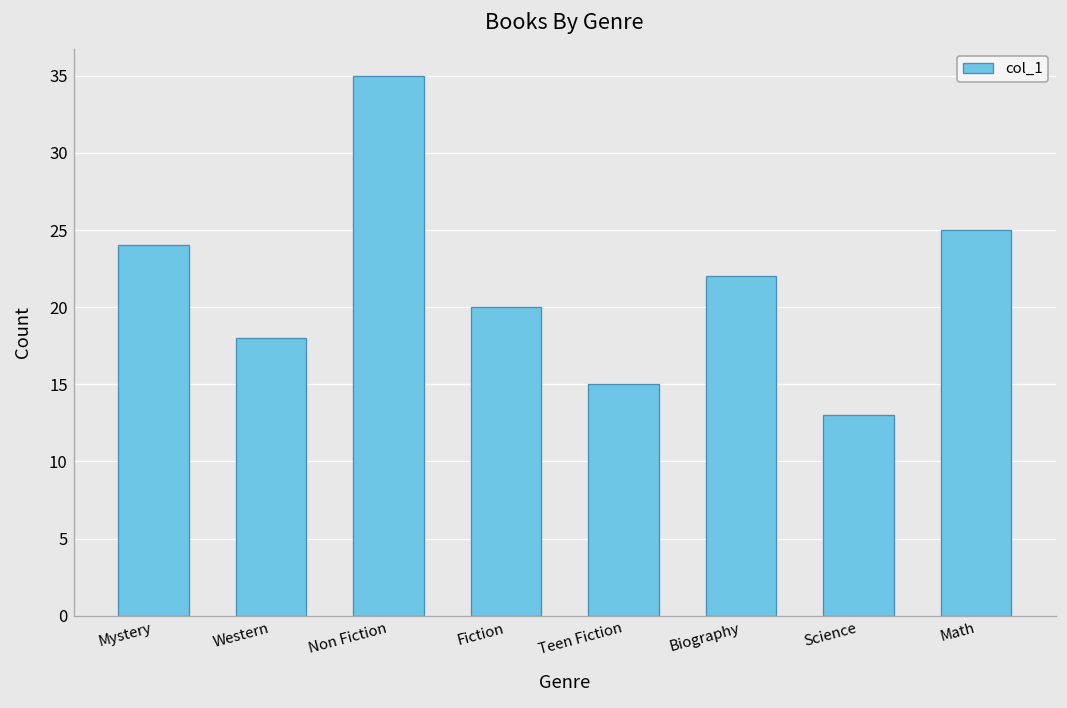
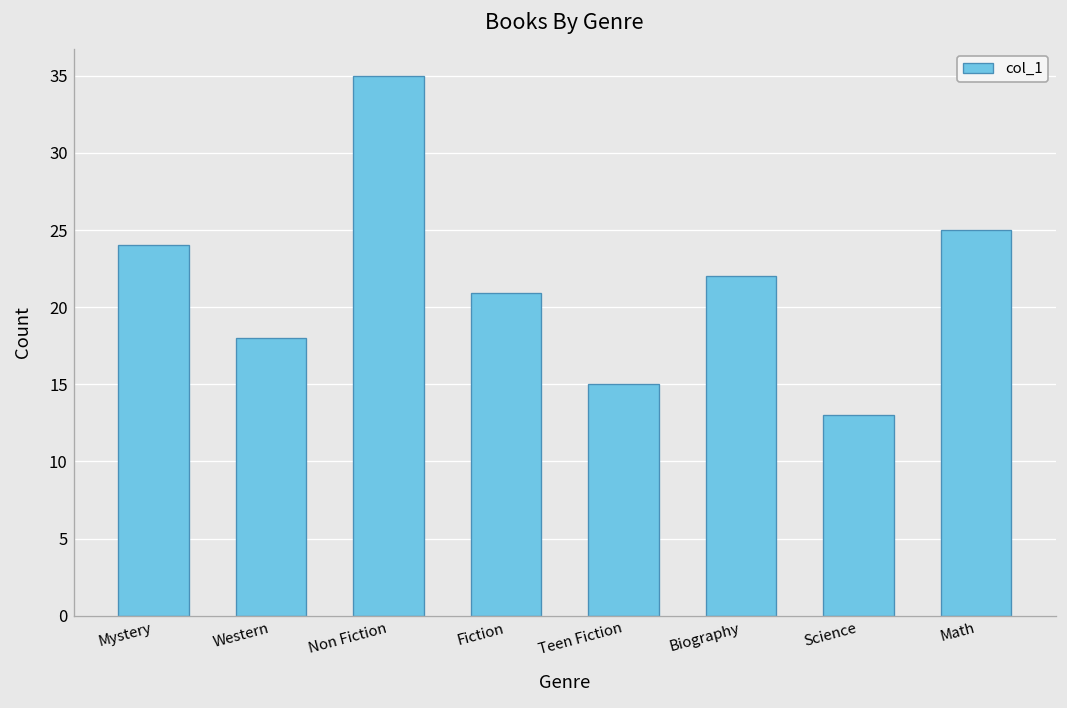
  {
    "Mystery": 24.0,
    "Western": 18.0,
    "Non Fiction": 35.0,
-   "Fiction": 20.0,
+   "Fiction": 20.9,
    "Teen Fiction": 15.0,
    "Biography": 22.0,
    "Science": 13.0,
    "Math": 25.0
  }
